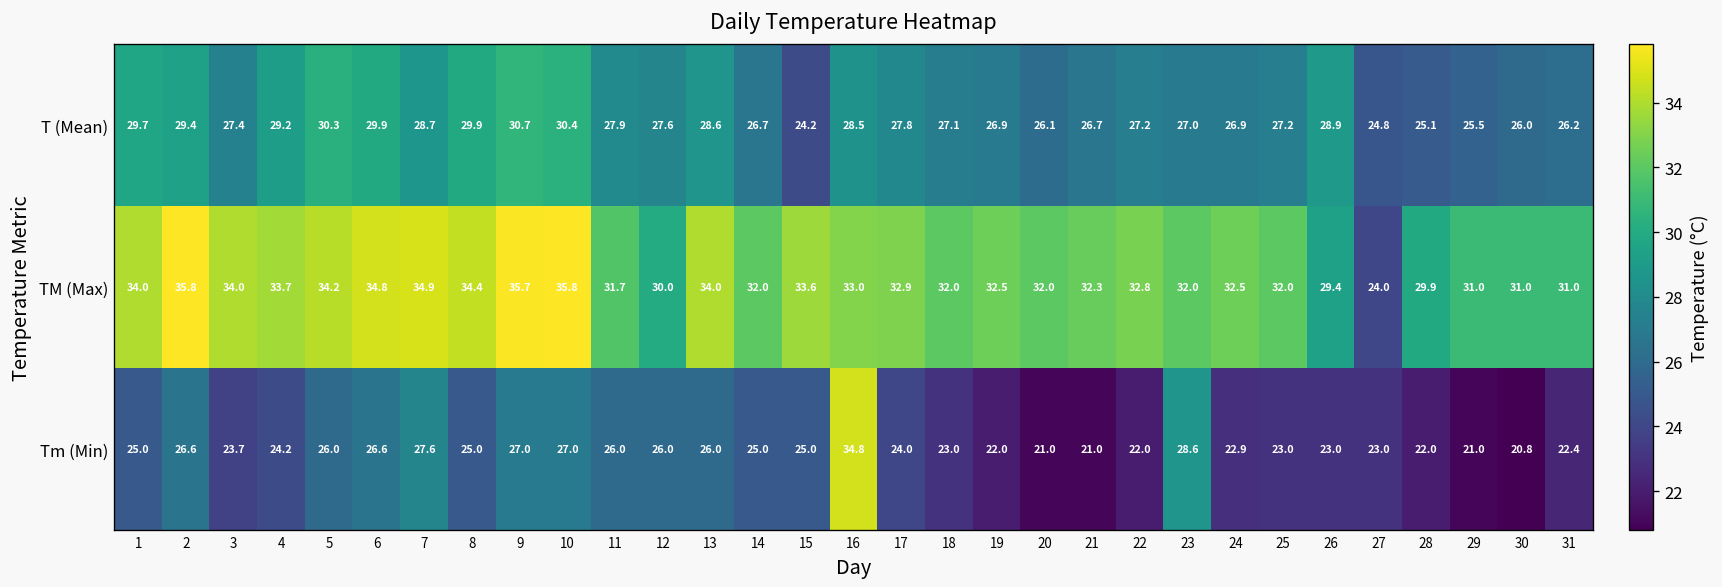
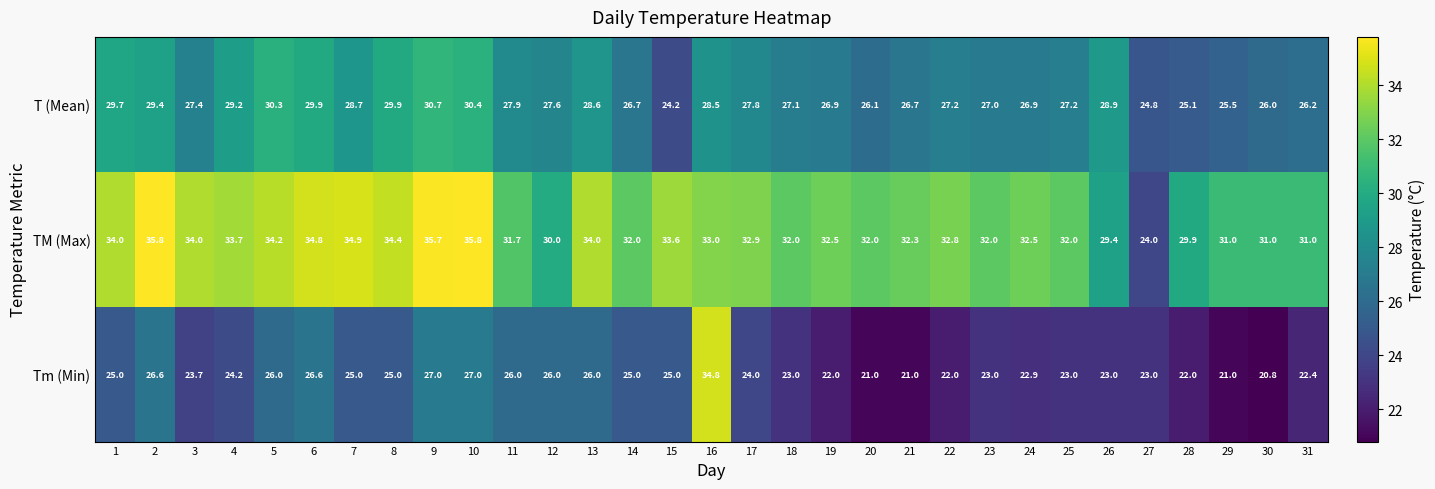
  {
    "T (Mean)": {
      "1": 29.7,
      "2": 29.4,
      "3": 27.4,
      "4": 29.2,
      "5": 30.3,
      "6": 29.9,
      "7": 28.7,
      "8": 29.9,
      "9": 30.7,
      "10": 30.4,
      "11": 27.9,
      "12": 27.6,
      "13": 28.6,
      "14": 26.7,
      "15": 24.2,
      "16": 28.5,
      "17": 27.8,
      "18": 27.1,
      "19": 26.9,
      "20": 26.1,
      "21": 26.7,
      "22": 27.2,
      "23": 27.0,
      "24": 26.9,
      "25": 27.2,
      "26": 28.9,
      "27": 24.8,
      "28": 25.1,
      "29": 25.5,
      "30": 26.0,
      "31": 26.2
    },
    "TM (Max)": {
      "1": 34.0,
      "2": 35.8,
      "3": 34.0,
      "4": 33.7,
      "5": 34.2,
      "6": 34.8,
      "7": 34.9,
      "8": 34.4,
      "9": 35.7,
      "10": 35.8,
      "11": 31.7,
      "12": 30.0,
      "13": 34.0,
      "14": 32.0,
      "15": 33.6,
      "16": 33.0,
      "17": 32.9,
      "18": 32.0,
      "19": 32.5,
      "20": 32.0,
      "21": 32.3,
      "22": 32.8,
      "23": 32.0,
      "24": 32.5,
      "25": 32.0,
      "26": 29.4,
      "27": 24.0,
      "28": 29.9,
      "29": 31.0,
      "30": 31.0,
      "31": 31.0
    },
    "Tm (Min)": {
      "1": 25.0,
      "2": 26.6,
      "3": 23.7,
      "4": 24.2,
      "5": 26.0,
      "6": 26.6,
-     "7": 27.6,
+     "7": 25.0,
      "8": 25.0,
      "9": 27.0,
      "10": 27.0,
      "11": 26.0,
      "12": 26.0,
      "13": 26.0,
      "14": 25.0,
      "15": 25.0,
      "16": 34.8,
      "17": 24.0,
      "18": 23.0,
      "19": 22.0,
      "20": 21.0,
      "21": 21.0,
      "22": 22.0,
-     "23": 28.6,
+     "23": 23.0,
      "24": 22.9,
      "25": 23.0,
      "26": 23.0,
      "27": 23.0,
      "28": 22.0,
      "29": 21.0,
      "30": 20.8,
      "31": 22.4
    }
  }
